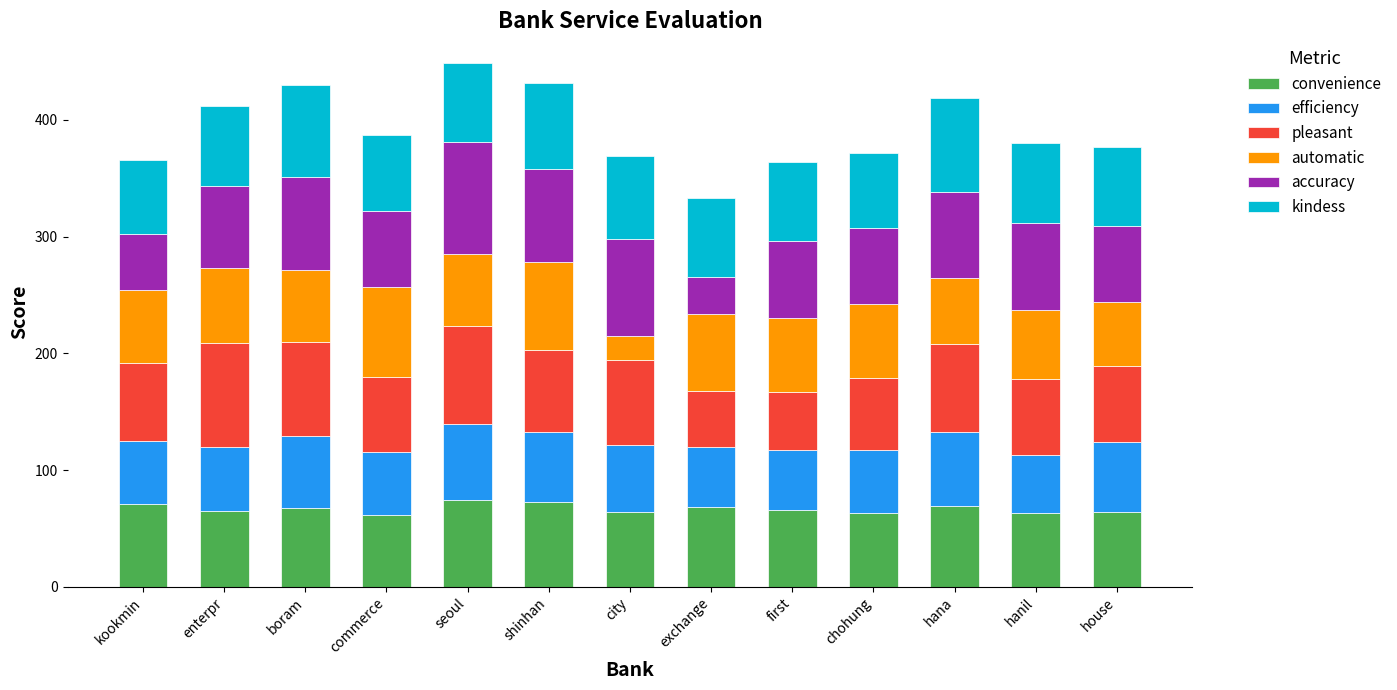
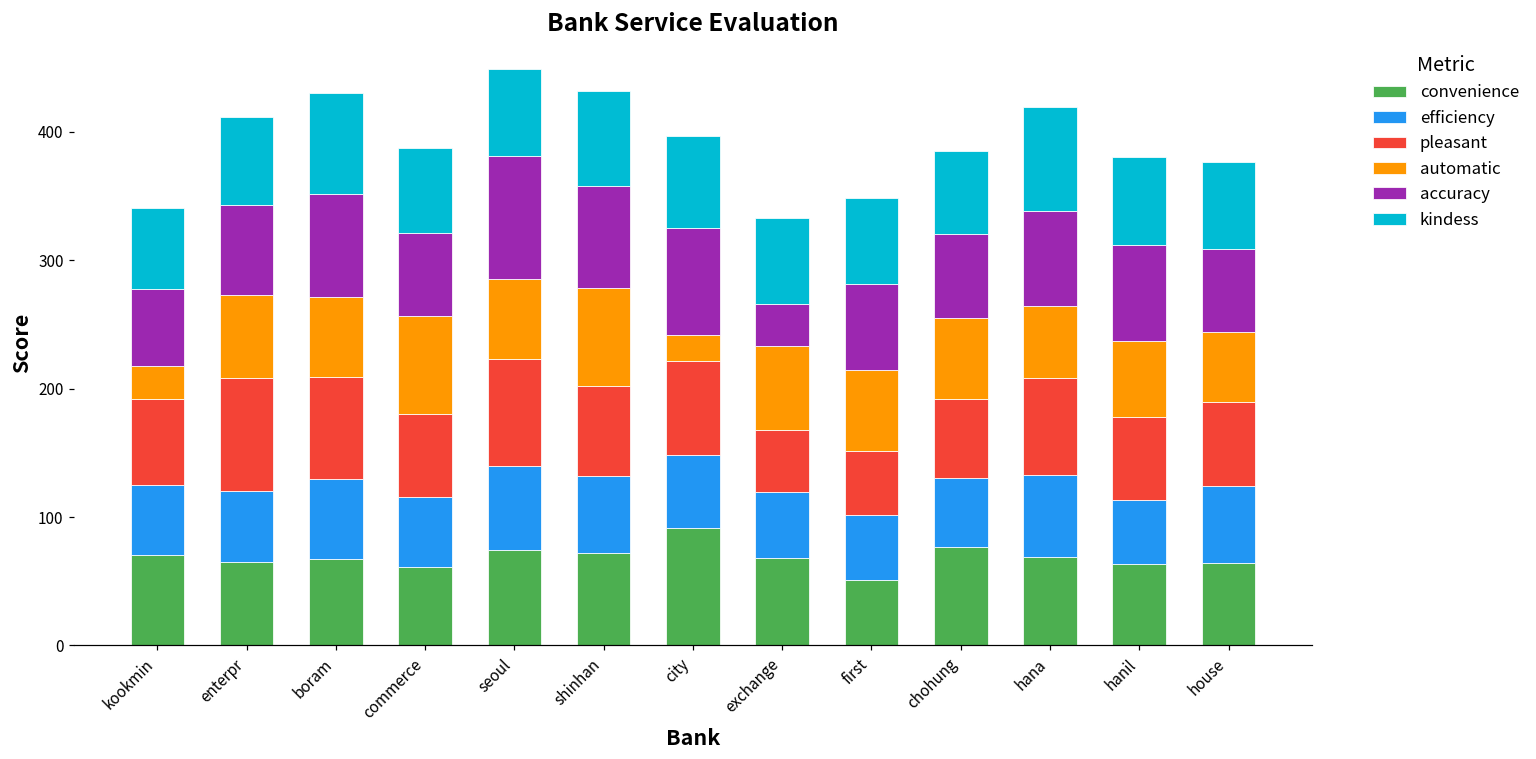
  {
    "convenience": {
      "kookmin": 71,
      "enterpr": 65,
      "boram": 67,
      "commerce": 61,
      "seoul": 75,
      "shinhan": 72,
-     "city": 64,
+     "city": 91,
      "exchange": 68,
-     "first": 66,
-     "chohung": 64,
+     "first": 51,
+     "chohung": 77,
      "hana": 69,
      "hanil": 63,
      "house": 64
    },
    "pleasant": {
      "kookmin": 67,
      "enterpr": 89,
      "boram": 80,
      "commerce": 65,
      "seoul": 84,
      "shinhan": 70,
      "city": 73,
      "exchange": 48,
      "first": 50,
      "chohung": 62,
      "hana": 76,
      "hanil": 65,
      "house": 66
    },
    "automatic": {
-     "kookmin": 63,
+     "kookmin": 26,
      "enterpr": 64,
      "boram": 62,
      "commerce": 77,
      "seoul": 62,
      "shinhan": 76,
      "city": 21,
      "exchange": 66,
      "first": 63,
      "chohung": 63,
      "hana": 56,
      "hanil": 59,
      "house": 54
    },
    "accuracy": {
-     "kookmin": 48,
+     "kookmin": 59,
      "enterpr": 70,
      "boram": 80,
      "commerce": 65,
      "seoul": 96,
      "shinhan": 80,
      "city": 83,
      "exchange": 33,
      "first": 67,
      "chohung": 66,
      "hana": 74,
      "hanil": 75,
      "house": 65
    }
  }
